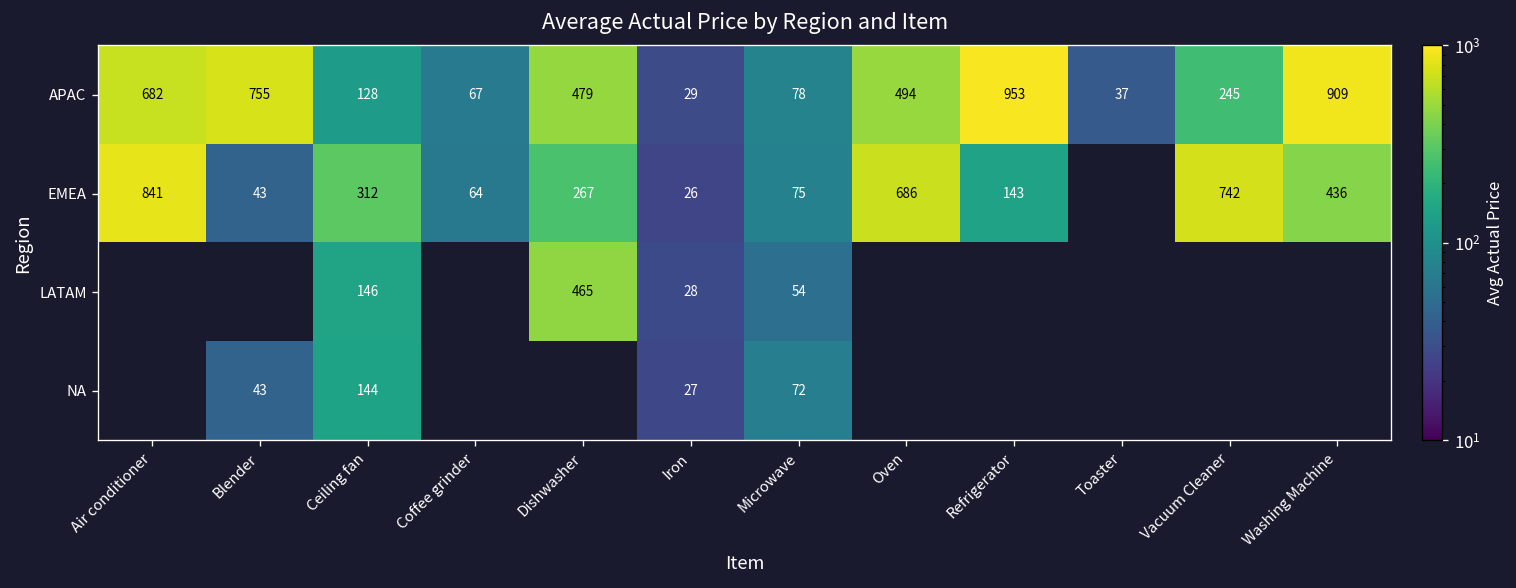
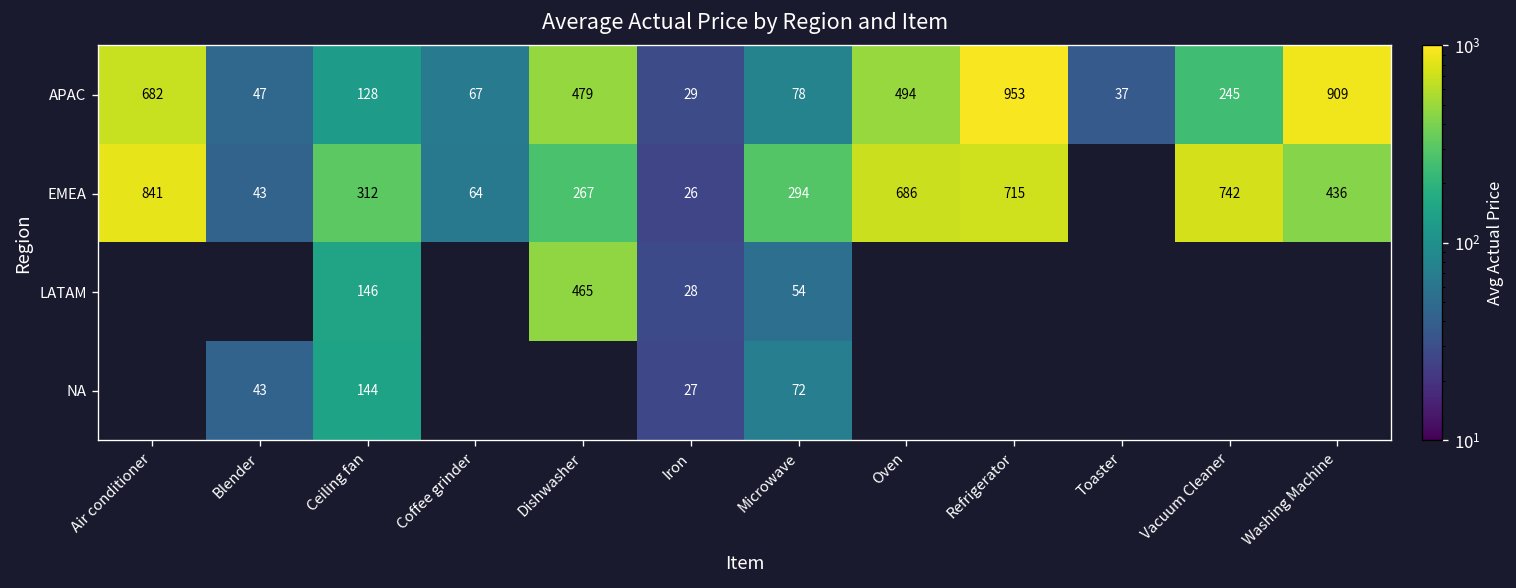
  {
    "APAC": {
      "Air conditioner": 682,
-     "Blender": 755,
+     "Blender": 47,
      "Ceiling fan": 128,
      "Coffee grinder": 67,
      "Dishwasher": 479,
      "Iron": 29,
      "Microwave": 78,
      "Oven": 494,
      "Refrigerator": 953,
      "Toaster": 37,
      "Vacuum Cleaner": 245,
      "Washing Machine": 909
    },
    "EMEA": {
      "Air conditioner": 841,
      "Blender": 43,
      "Ceiling fan": 312,
      "Coffee grinder": 64,
      "Dishwasher": 267,
      "Iron": 26,
-     "Microwave": 75,
+     "Microwave": 294,
      "Oven": 686,
-     "Refrigerator": 143,
+     "Refrigerator": 715,
      "Vacuum Cleaner": 742,
      "Washing Machine": 436
    },
    "LATAM": {
      "Ceiling fan": 146,
      "Dishwasher": 465,
      "Iron": 28,
      "Microwave": 54
    },
    "NA": {
      "Blender": 43,
      "Ceiling fan": 144,
      "Iron": 27,
      "Microwave": 72
    }
  }
